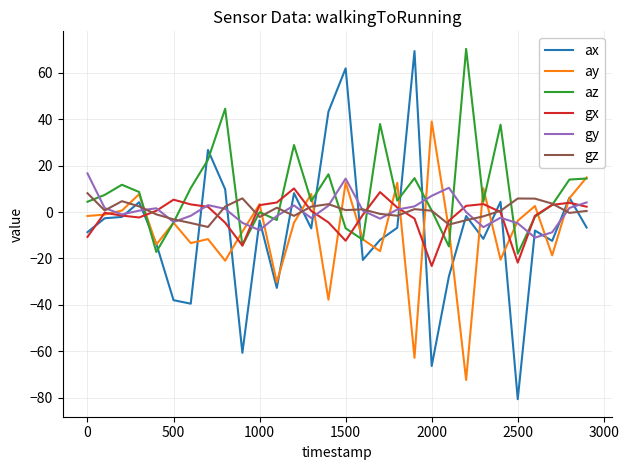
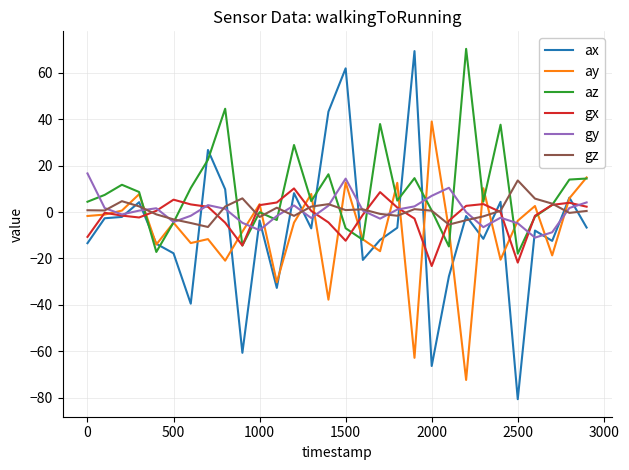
  {
    "ax": {
-     "0": -9,
-     "500": -38,
+     "0": -13,
+     "500": -18,
      "1000": -4,
      "1500": 62,
      "2000": -66,
      "2500": -81
    },
    "ay": {
      "0": -2,
      "1500": 13,
      "2000": 39,
      "2500": -4
    },
    "az": {
      "0": 4,
      "1000": 0,
      "1500": -7,
      "2500": -18
    },
    "gx": {
      "0": -11,
      "500": 5,
      "1500": -12,
      "2000": -23,
      "2500": -22
    },
    "gy": {
      "0": 17,
      "1000": -8,
      "1500": 14,
      "2000": 7,
      "2500": -5
    },
    "gz": {
-     "0": 8,
+     "0": 1,
      "500": -3,
      "1000": -2,
      "1500": 1,
-     "2500": 6
+     "2500": 14
    }
  }
